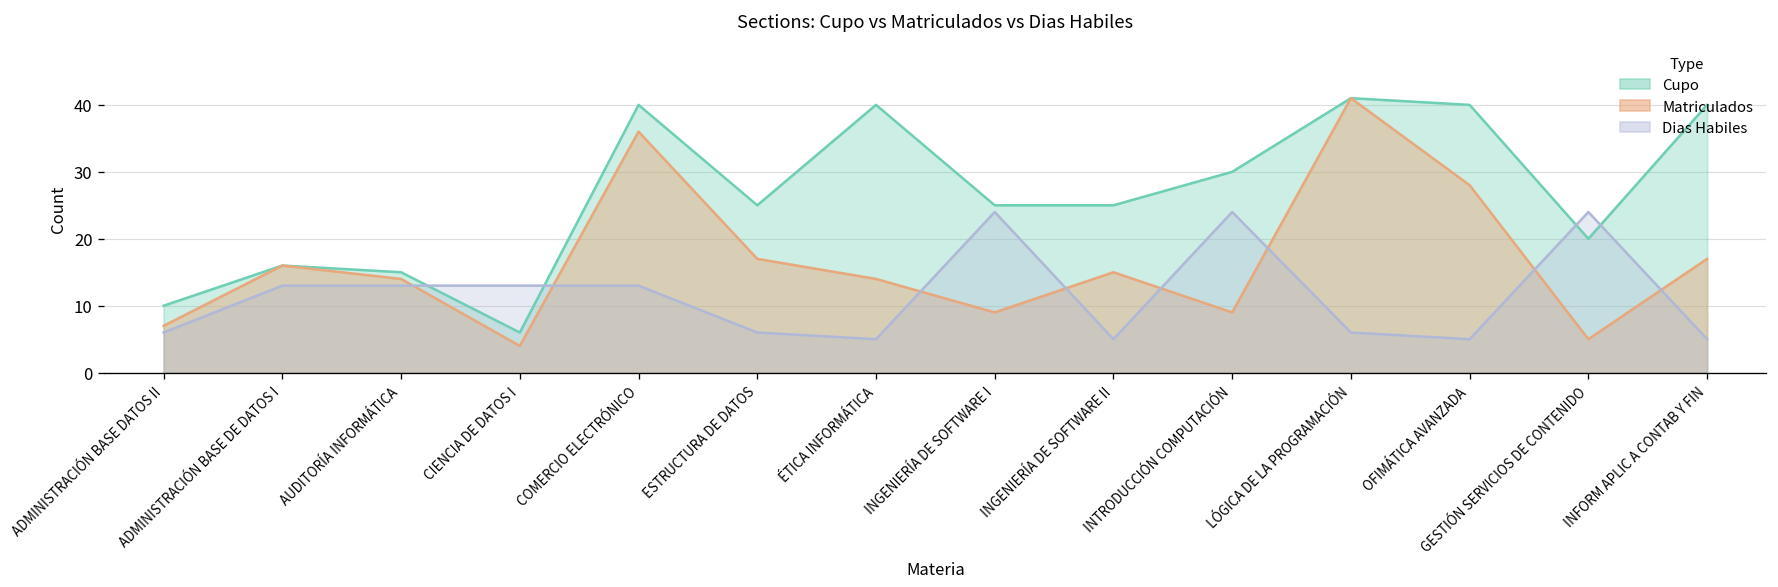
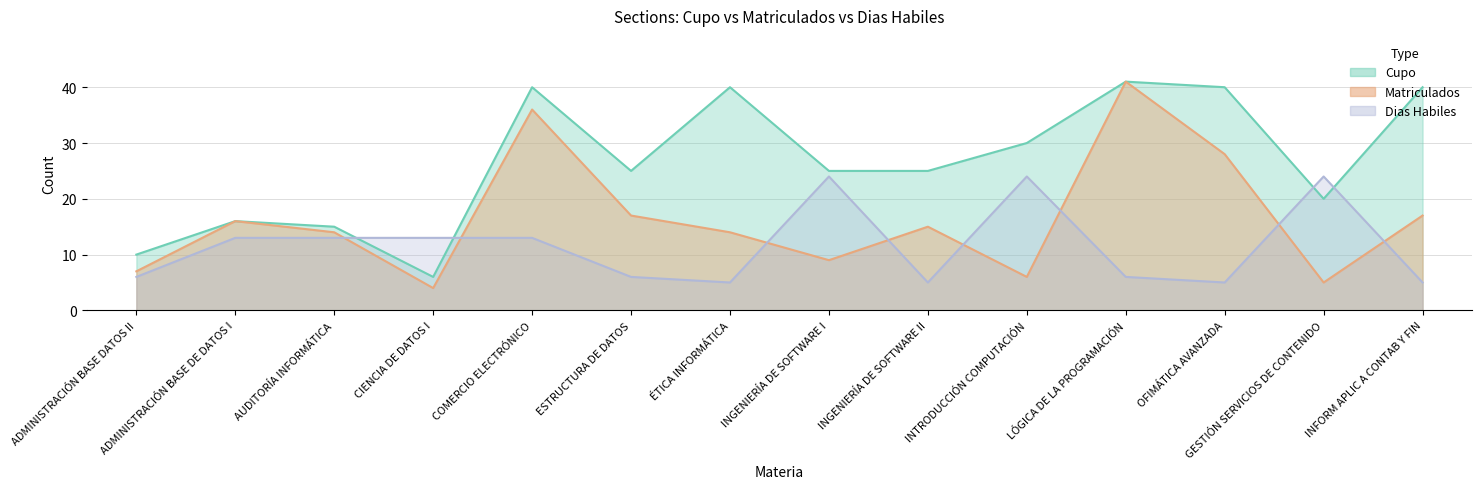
  {
    "Matriculados": {
      "ADMINISTRACIÓN BASE DATOS II": 7,
      "AUDITORÍA INFORMÁTICA": 14,
      "CIENCIA DE DATOS I": 4,
      "COMERCIO ELECTRÓNICO": 36,
      "ESTRUCTURA DE DATOS": 17,
      "ÉTICA INFORMÁTICA": 14,
      "INGENIERÍA DE SOFTWARE I": 9,
      "INGENIERÍA DE SOFTWARE II": 15,
-     "INTRODUCCIÓN COMPUTACIÓN": 9,
+     "INTRODUCCIÓN COMPUTACIÓN": 6,
      "OFIMÁTICA AVANZADA": 28,
      "GESTIÓN SERVICIOS DE CONTENIDO": 5,
      "INFORM APLIC A CONTAB Y FIN": 17
    }
  }
